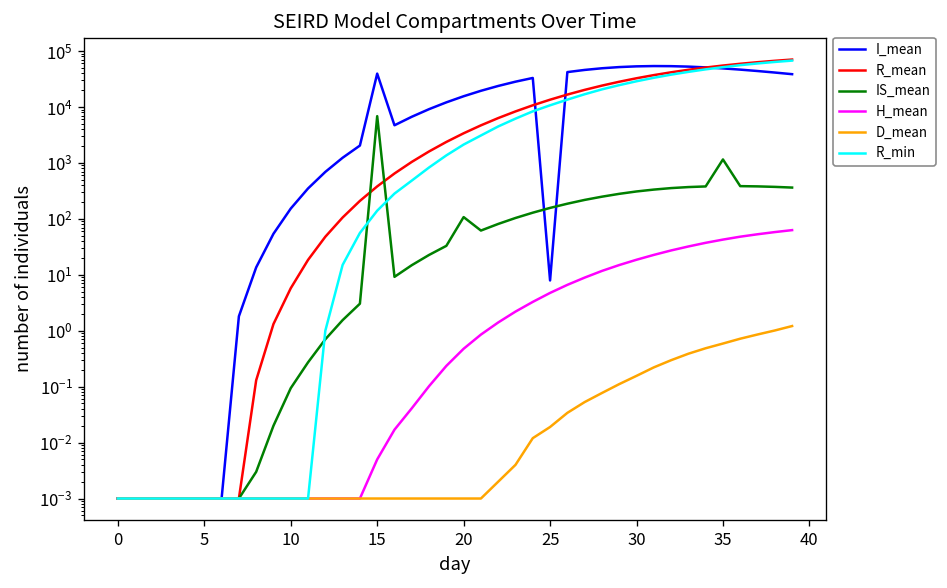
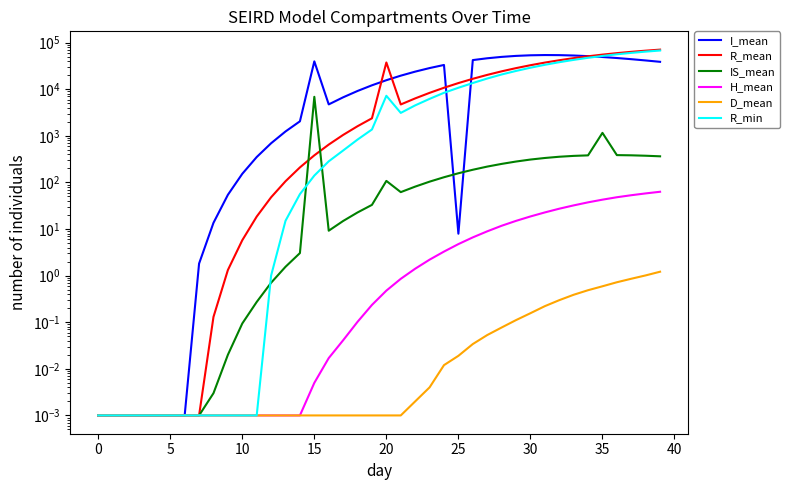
  {
    "I_mean": {
      "10": 150,
      "15": 40000,
      "20": 16000,
      "25": 8,
      "30": 50000
    },
    "R_mean": {
      "10": 6,
      "15": 400,
-     "20": 3000,
+     "20": 40000,
      "25": 14000
    },
    "IS_mean": {
      "10": 0.09,
      "15": 7000,
      "20": 110,
      "25": 160,
      "30": 300,
      "35": 1200
    },
    "H_mean": {
      "15": 0.005,
      "20": 0.5,
      "25": 5,
      "30": 19,
      "35": 40
    },
    "D_mean": {
      "15": 0.0010,
      "20": 0.0010,
      "25": 0.019,
      "30": 0.16,
      "35": 0.6
    },
    "R_min": {
      "15": 140,
-     "20": 2000,
+     "20": 7000,
      "25": 11000
    }
  }
